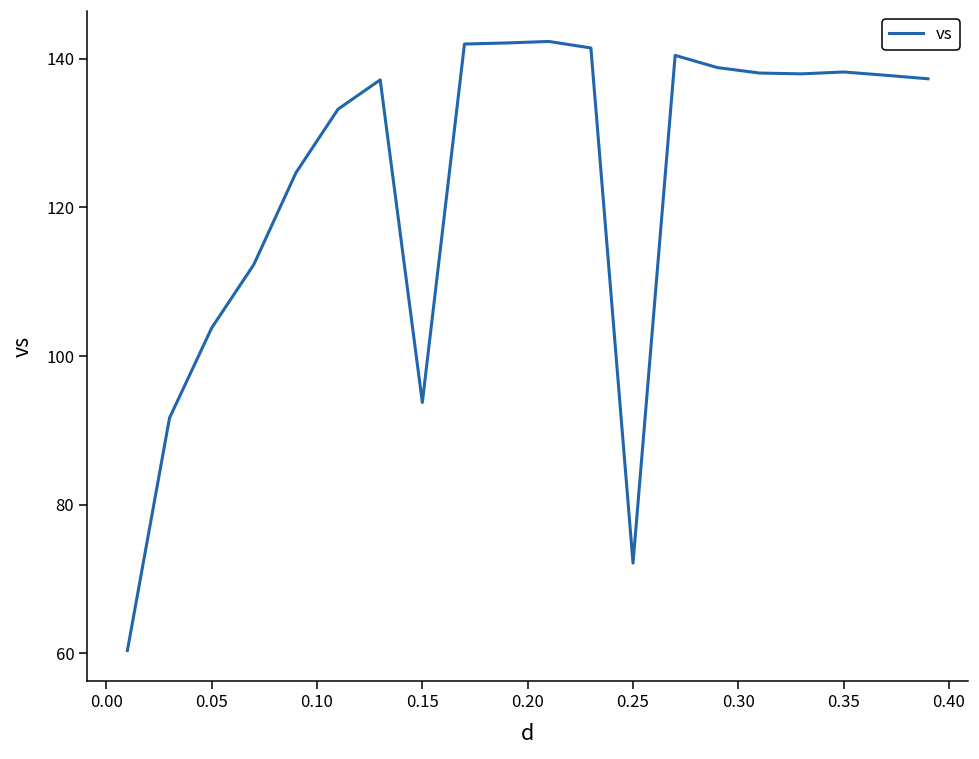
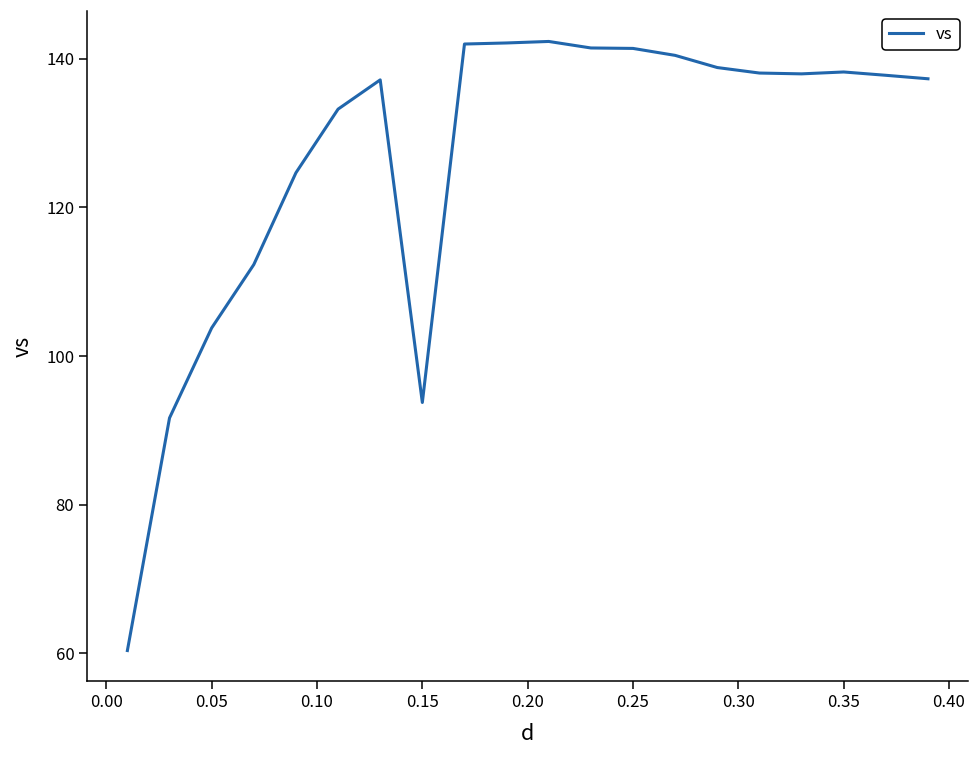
  {
    "0.05": 104,
    "0.15": 94,
-   "0.25": 72,
+   "0.25": 141,
    "0.35": 138
  }
